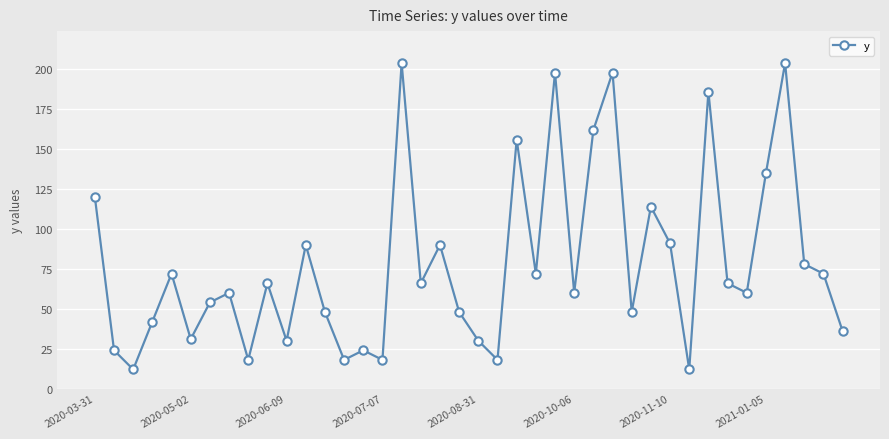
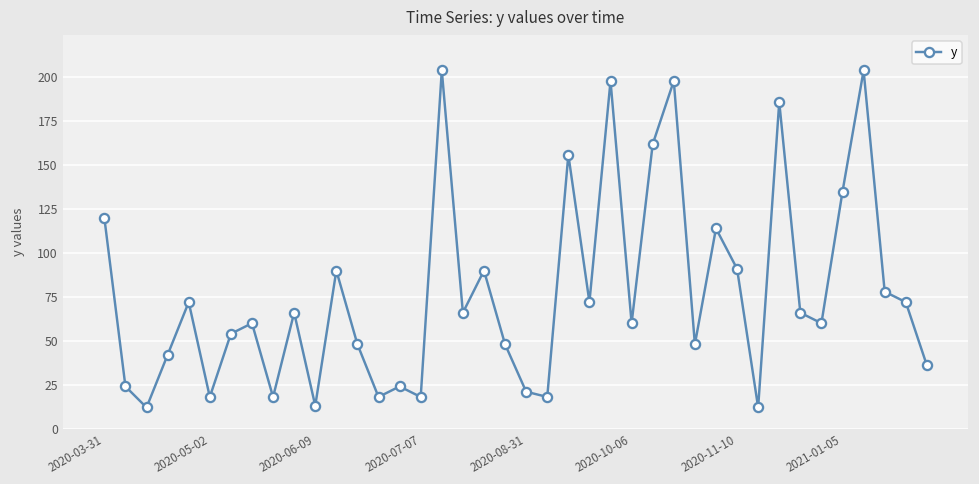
  {
    "2020-03-31": 120,
-   "2020-05-02": 31,
-   "2020-06-09": 30,
+   "2020-05-02": 18,
+   "2020-06-09": 13,
    "2020-07-07": 18,
-   "2020-08-31": 30,
+   "2020-08-31": 21,
    "2020-10-06": 60,
    "2020-11-10": 91,
    "2021-01-05": 135
  }
